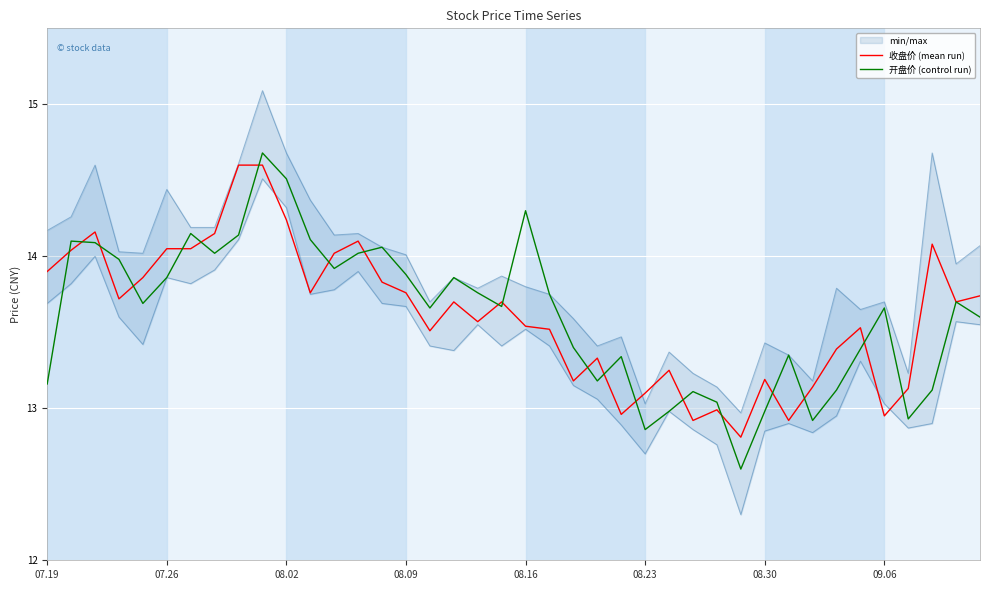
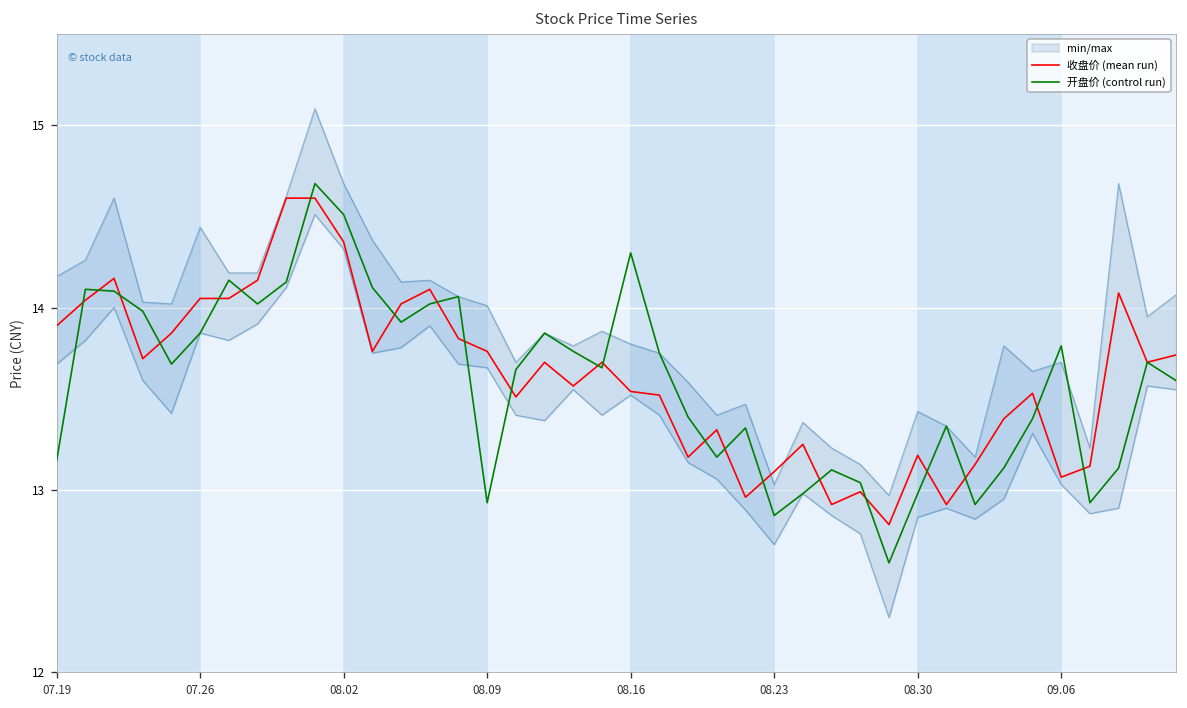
  {
    "收盘价 (mean run)": {
      "07.19": 13.90,
      "07.26": 14.05,
-     "08.02": 14.24,
+     "08.02": 14.36,
      "08.09": 13.76,
      "08.16": 13.54,
      "08.23": 13.10,
      "08.30": 13.19,
-     "09.06": 12.95
+     "09.06": 13.07
    },
    "开盘价 (control run)": {
      "07.19": 13.16,
      "08.02": 14.51,
-     "08.09": 13.88,
+     "08.09": 12.93,
      "08.16": 14.30,
      "08.23": 12.86,
      "08.30": 12.98,
-     "09.06": 13.66
+     "09.06": 13.79
    }
  }
